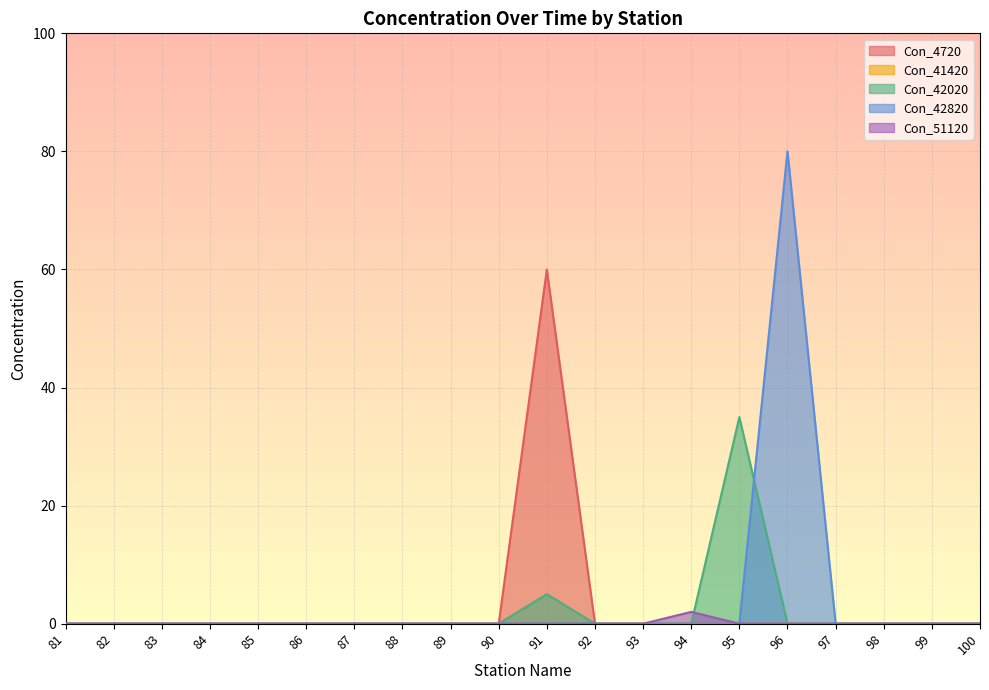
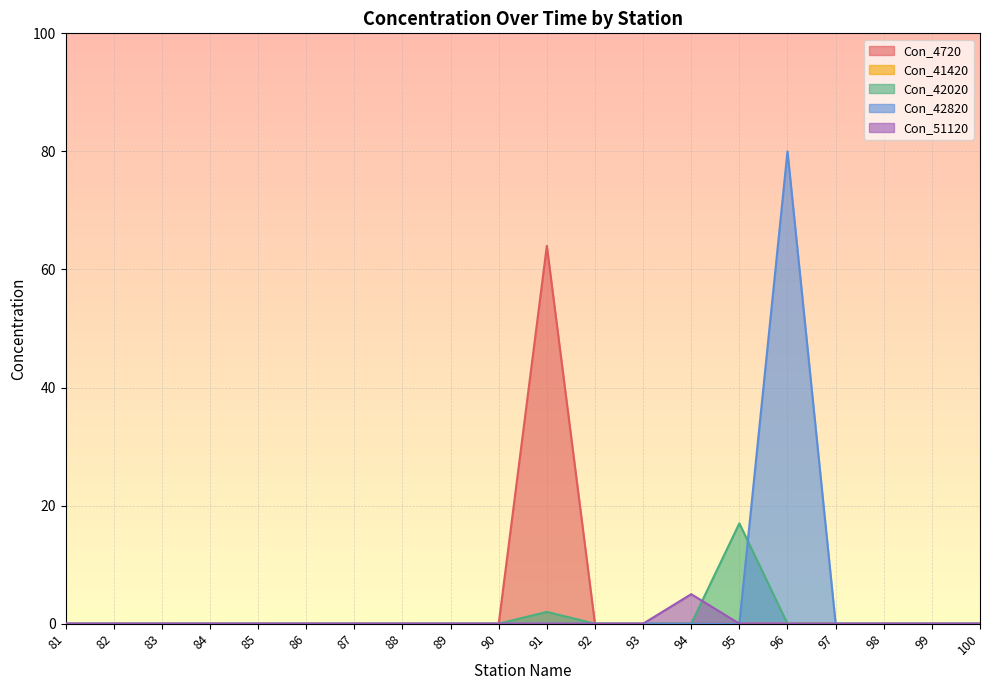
  {
    "Con_4720": {
-     "91": 60
+     "91": 64
    },
    "Con_42020": {
-     "91": 5,
-     "95": 35
+     "91": 2,
+     "95": 17
    },
    "Con_42820": {
      "96": 80
    },
    "Con_51120": {
-     "94": 2
+     "94": 5
    }
  }
